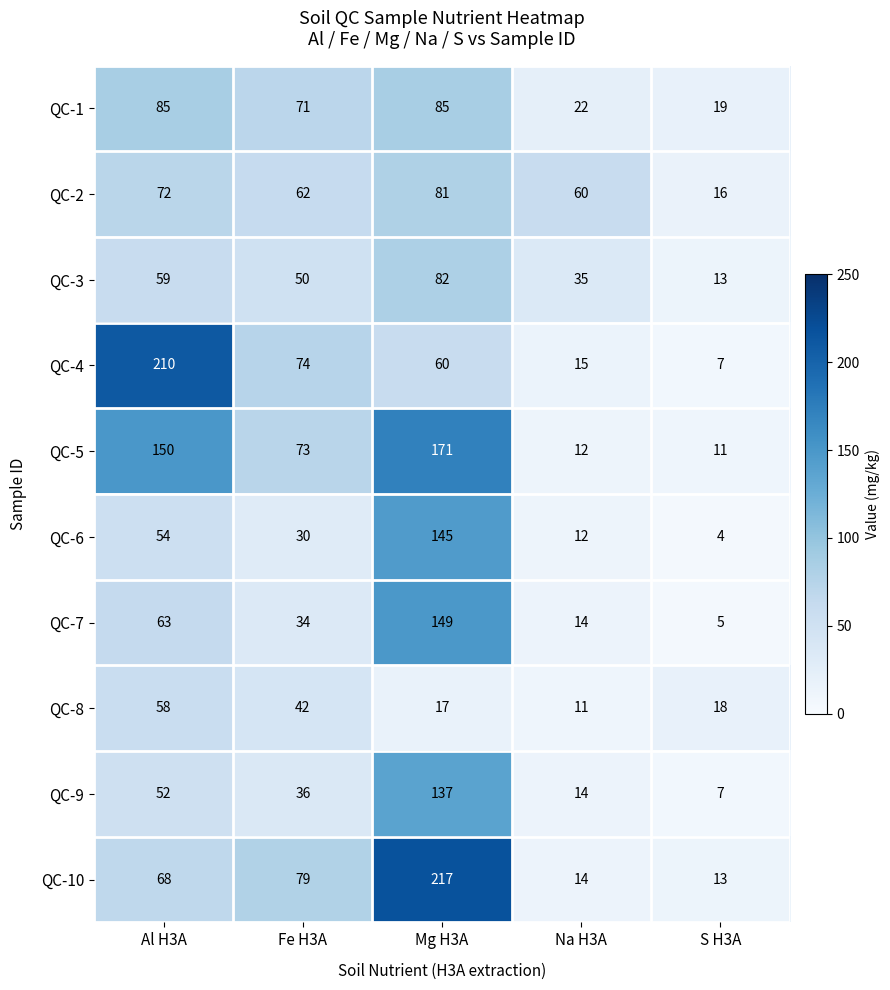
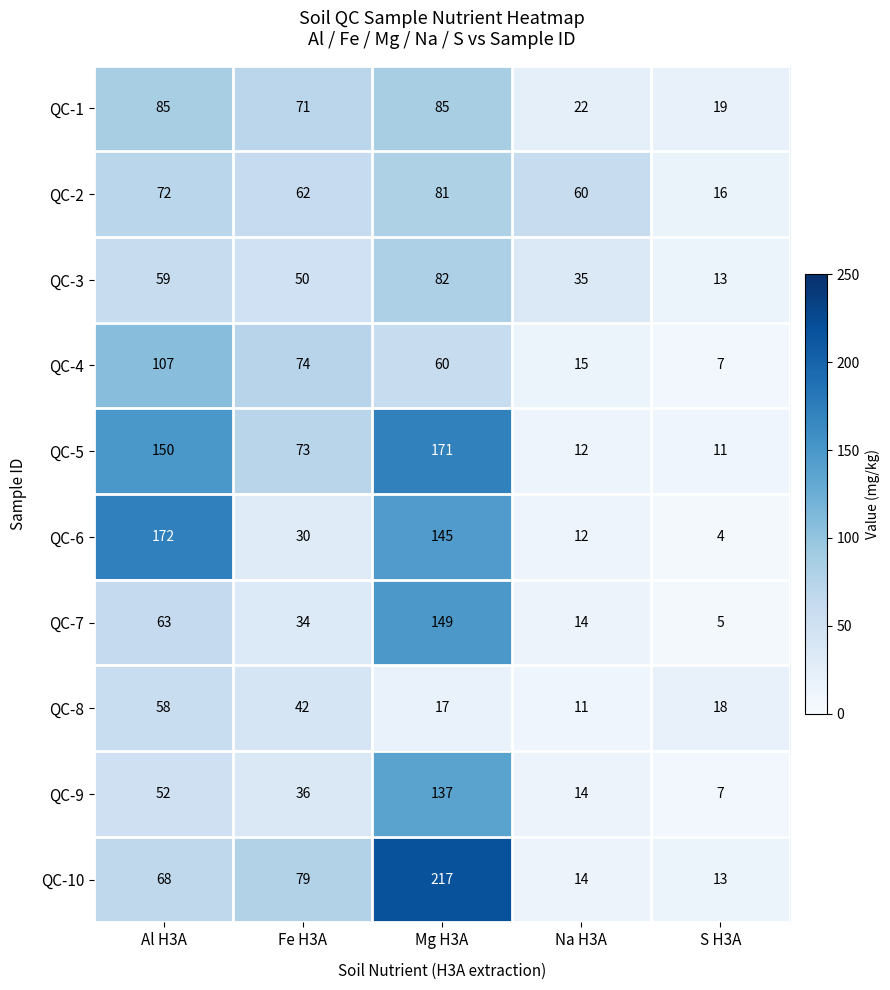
  {
    "QC-1": {
      "Al H3A": 85,
      "Fe H3A": 71,
      "Mg H3A": 85,
      "Na H3A": 22,
      "S H3A": 19
    },
    "QC-2": {
      "Al H3A": 72,
      "Fe H3A": 62,
      "Mg H3A": 81,
      "Na H3A": 60,
      "S H3A": 16
    },
    "QC-3": {
      "Al H3A": 59,
      "Fe H3A": 50,
      "Mg H3A": 82,
      "Na H3A": 35,
      "S H3A": 13
    },
    "QC-4": {
-     "Al H3A": 210,
+     "Al H3A": 107,
      "Fe H3A": 74,
      "Mg H3A": 60,
      "Na H3A": 15,
      "S H3A": 7
    },
    "QC-5": {
      "Al H3A": 150,
      "Fe H3A": 73,
      "Mg H3A": 171,
      "Na H3A": 12,
      "S H3A": 11
    },
    "QC-6": {
-     "Al H3A": 54,
+     "Al H3A": 172,
      "Fe H3A": 30,
      "Mg H3A": 145,
      "Na H3A": 12,
      "S H3A": 4
    },
    "QC-7": {
      "Al H3A": 63,
      "Fe H3A": 34,
      "Mg H3A": 149,
      "Na H3A": 14,
      "S H3A": 5
    },
    "QC-8": {
      "Al H3A": 58,
      "Fe H3A": 42,
      "Mg H3A": 17,
      "Na H3A": 11,
      "S H3A": 18
    },
    "QC-9": {
      "Al H3A": 52,
      "Fe H3A": 36,
      "Mg H3A": 137,
      "Na H3A": 14,
      "S H3A": 7
    },
    "QC-10": {
      "Al H3A": 68,
      "Fe H3A": 79,
      "Mg H3A": 217,
      "Na H3A": 14,
      "S H3A": 13
    }
  }
